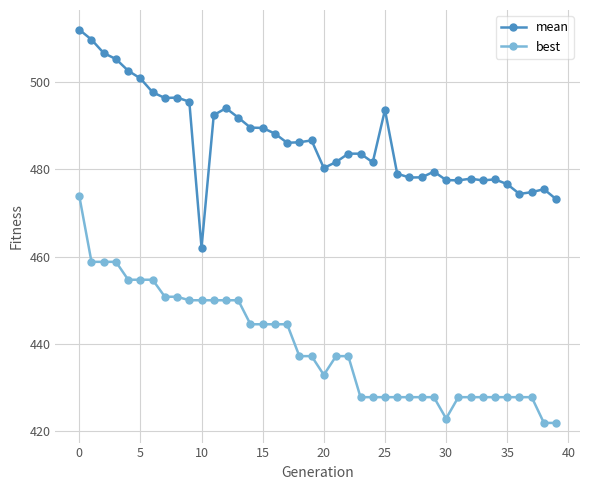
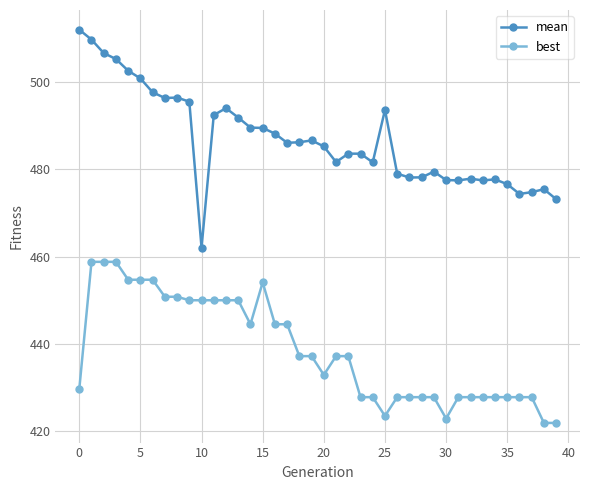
  {
    "mean": {
      "0": 512,
      "5": 501,
      "10": 462,
      "15": 489,
-     "20": 480,
+     "20": 485,
      "25": 494,
      "30": 478,
      "35": 477
    },
    "best": {
-     "0": 474,
+     "0": 430,
      "5": 455,
      "10": 450,
-     "15": 445,
+     "15": 454,
      "20": 433,
-     "25": 428,
+     "25": 424,
      "30": 423,
      "35": 428
    }
  }
